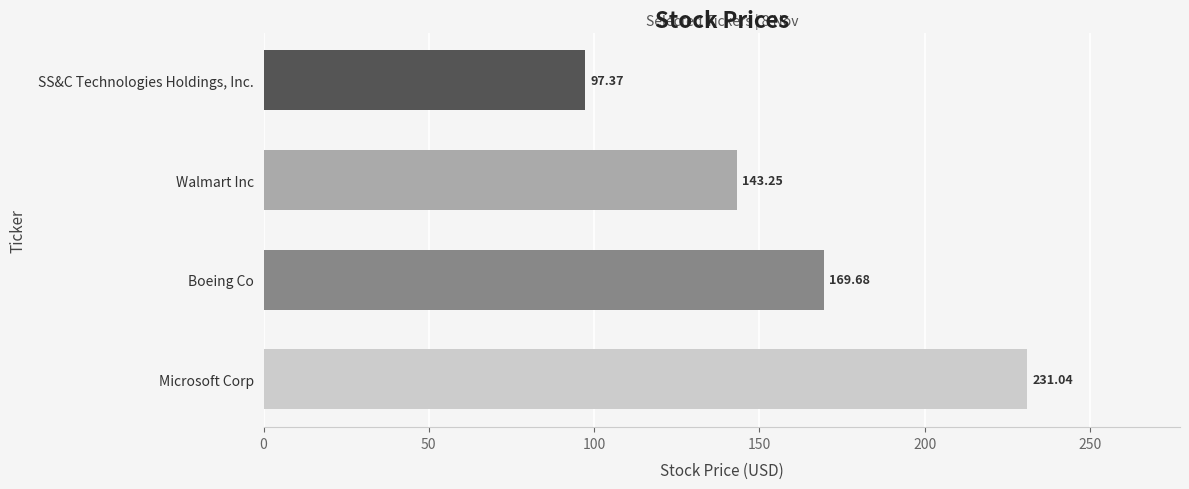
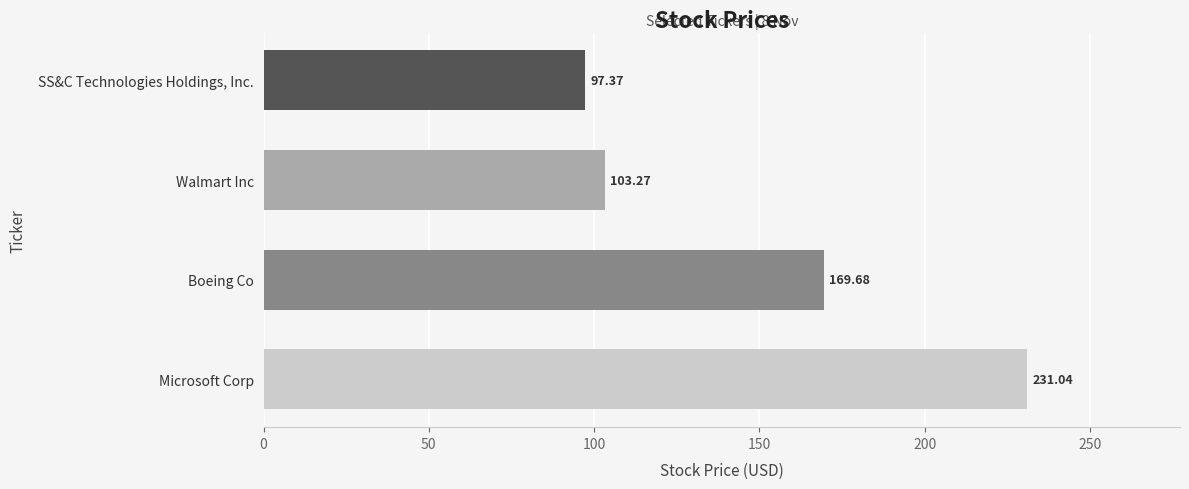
  {
    "SS&C Technologies Holdings, Inc.": 97.37,
-   "Walmart Inc": 143.25,
+   "Walmart Inc": 103.27,
    "Boeing Co": 169.68,
    "Microsoft Corp": 231.04
  }
